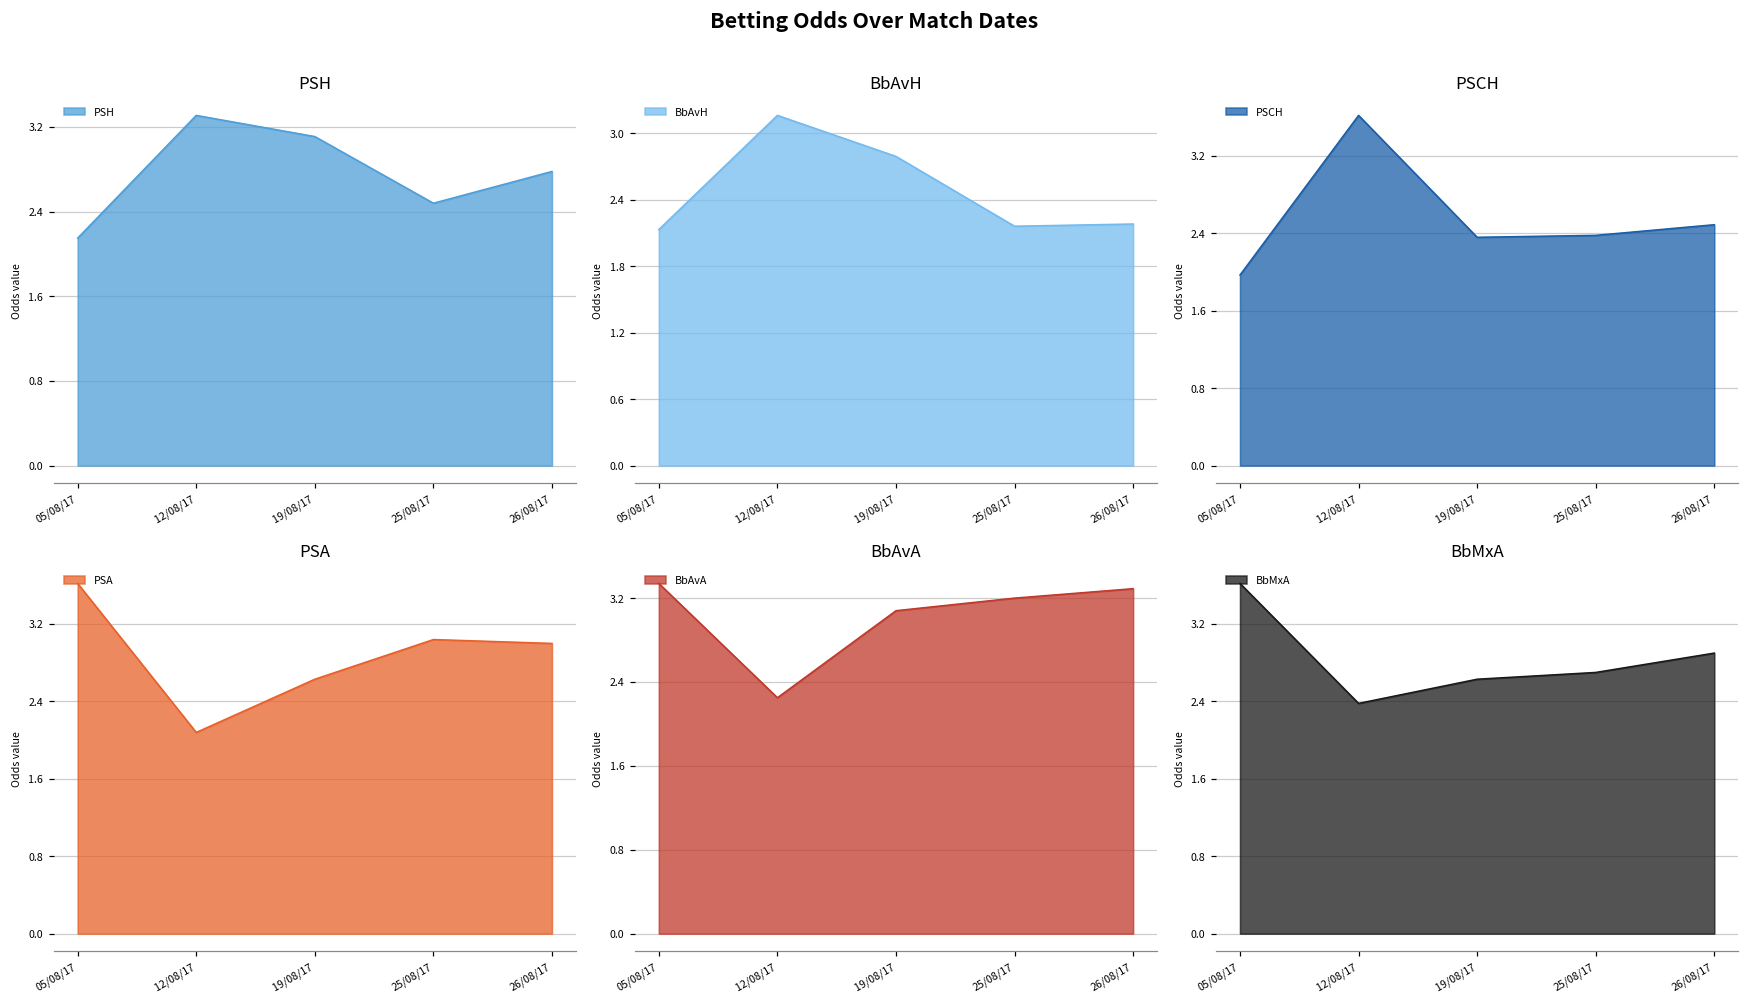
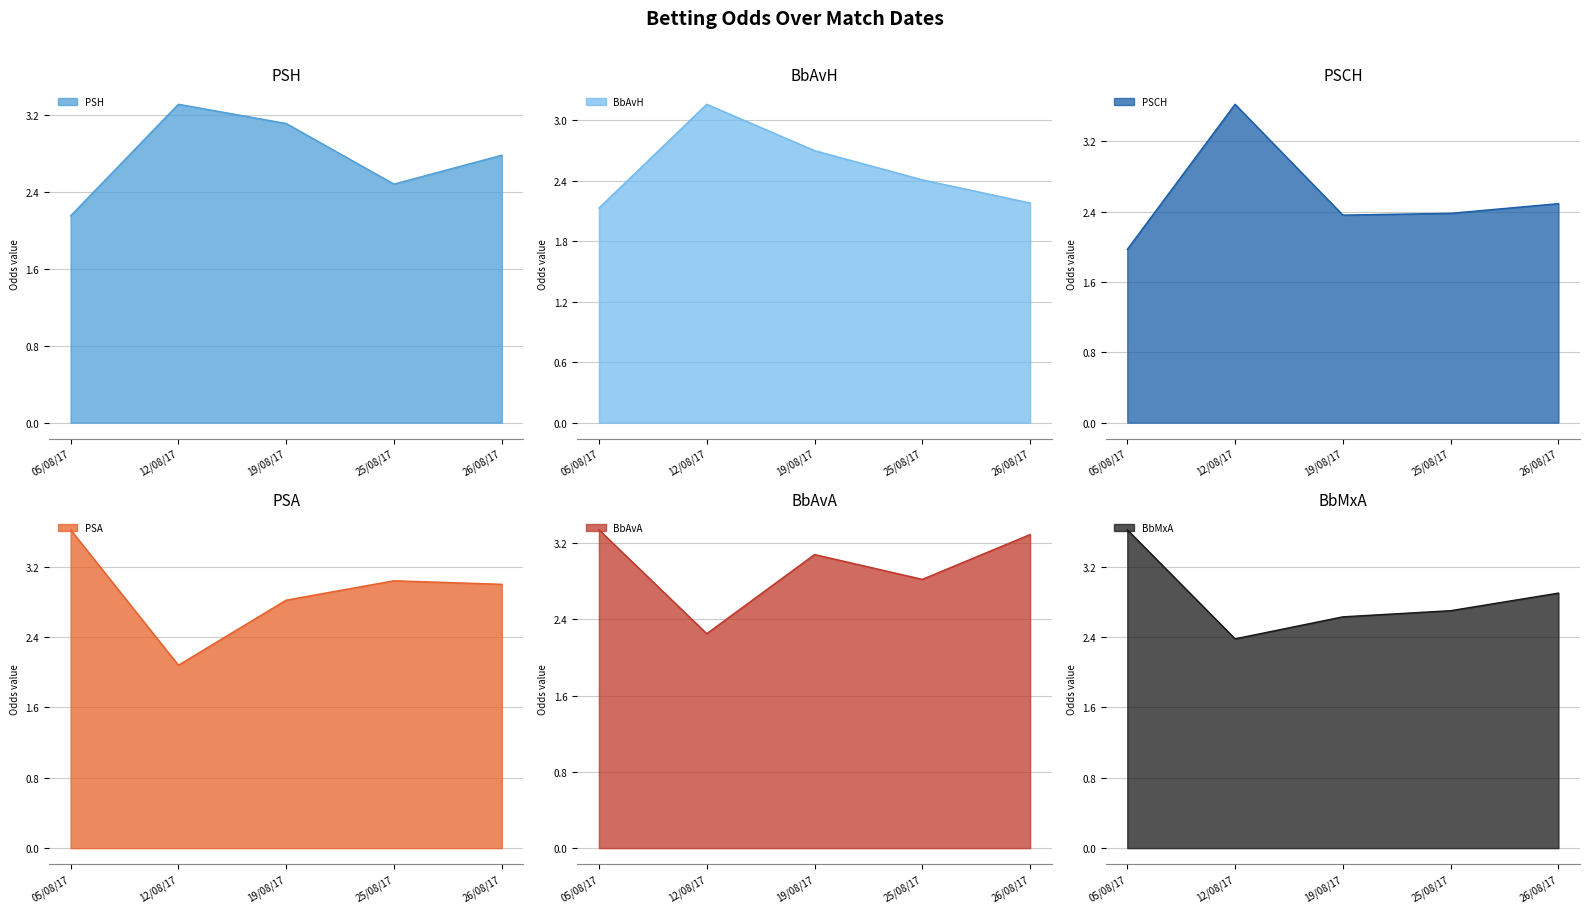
  {
    "PSH": {
      "05/08/17": 2.2,
      "12/08/17": 3.3,
      "19/08/17": 3.1,
      "25/08/17": 2.5,
      "26/08/17": 2.8
    },
    "BbAvH": {
      "05/08/17": 2.13,
      "12/08/17": 3.16,
-     "19/08/17": 2.79,
-     "25/08/17": 2.16,
+     "19/08/17": 2.70,
+     "25/08/17": 2.41,
      "26/08/17": 2.18
    },
    "PSCH": {
      "05/08/17": 2.0,
      "12/08/17": 3.6,
      "19/08/17": 2.4,
      "25/08/17": 2.4,
      "26/08/17": 2.5
    },
    "PSA": {
      "05/08/17": 3.6,
      "12/08/17": 2.1,
-     "19/08/17": 2.6,
+     "19/08/17": 2.8,
      "25/08/17": 3.0,
      "26/08/17": 3.0
    },
    "BbAvA": {
      "05/08/17": 3.3,
      "12/08/17": 2.3,
      "19/08/17": 3.1,
-     "25/08/17": 3.2,
+     "25/08/17": 2.8,
      "26/08/17": 3.3
    },
    "BbMxA": {
      "05/08/17": 3.6,
      "12/08/17": 2.4,
      "19/08/17": 2.6,
      "25/08/17": 2.7,
      "26/08/17": 2.9
    }
  }
